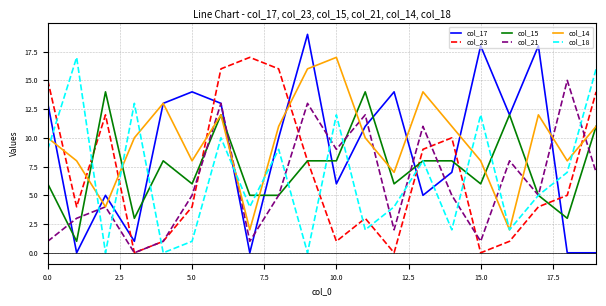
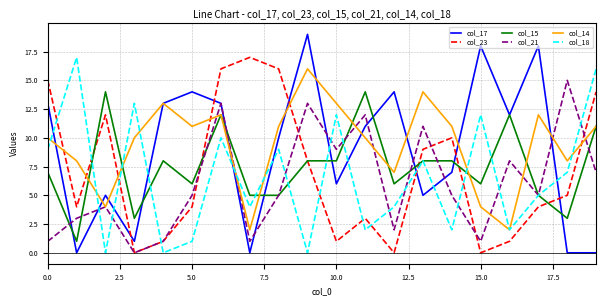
  {
    "col_17": {
      "0.0": 13,
      "5.0": 14,
      "10.0": 6
    },
    "col_23": {
      "0.0": 15,
      "5.0": 4,
      "10.0": 1,
      "15.0": 0
    },
    "col_15": {
-     "0.0": 6,
+     "0.0": 7,
      "5.0": 6,
      "10.0": 8,
      "15.0": 6
    },
    "col_21": {
      "0.0": 1,
      "5.0": 5,
      "10.0": 9,
      "15.0": 1
    },
    "col_14": {
      "0.0": 10,
-     "5.0": 8,
-     "10.0": 17,
-     "15.0": 8
+     "5.0": 11,
+     "10.0": 13,
+     "15.0": 4
    },
    "col_18": {
      "0.0": 9,
      "5.0": 1,
      "10.0": 12,
      "15.0": 12
    }
  }
